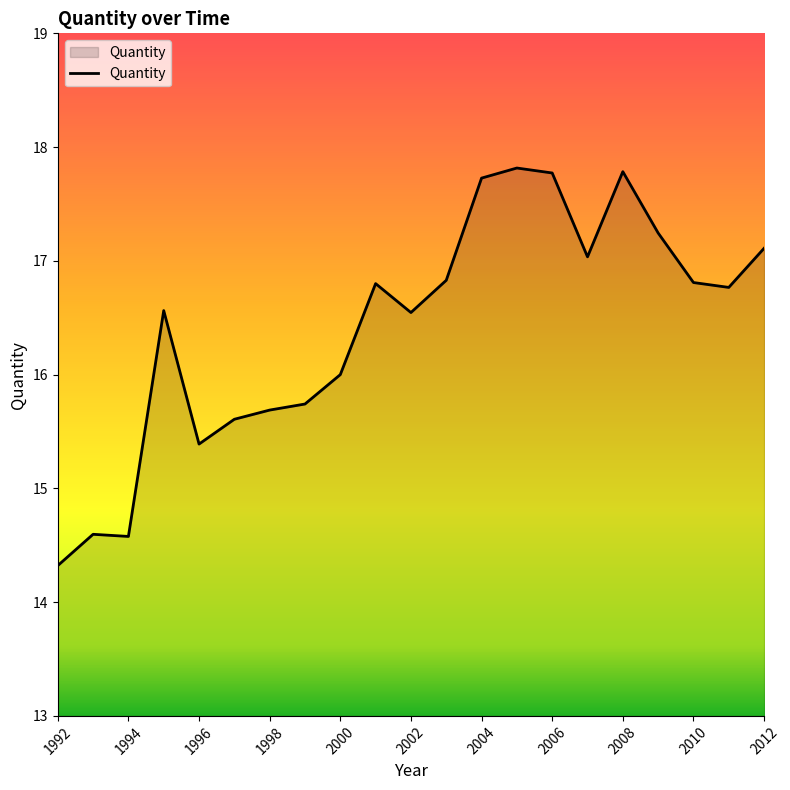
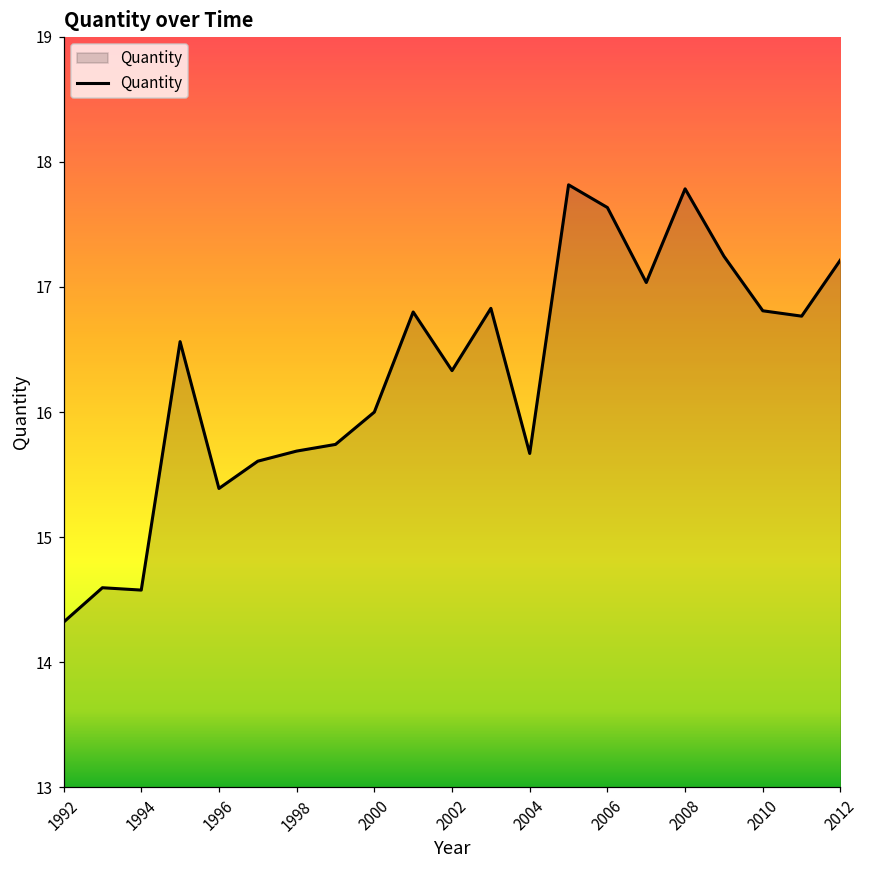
  {
    "1992": 14.32,
    "1994": 14.58,
    "1996": 15.39,
    "1998": 15.69,
    "2000": 16.00,
-   "2002": 16.55,
-   "2004": 17.73,
-   "2006": 17.77,
+   "2002": 16.33,
+   "2004": 15.67,
+   "2006": 17.63,
    "2008": 17.78,
    "2010": 16.81,
-   "2012": 17.11
+   "2012": 17.22
  }
